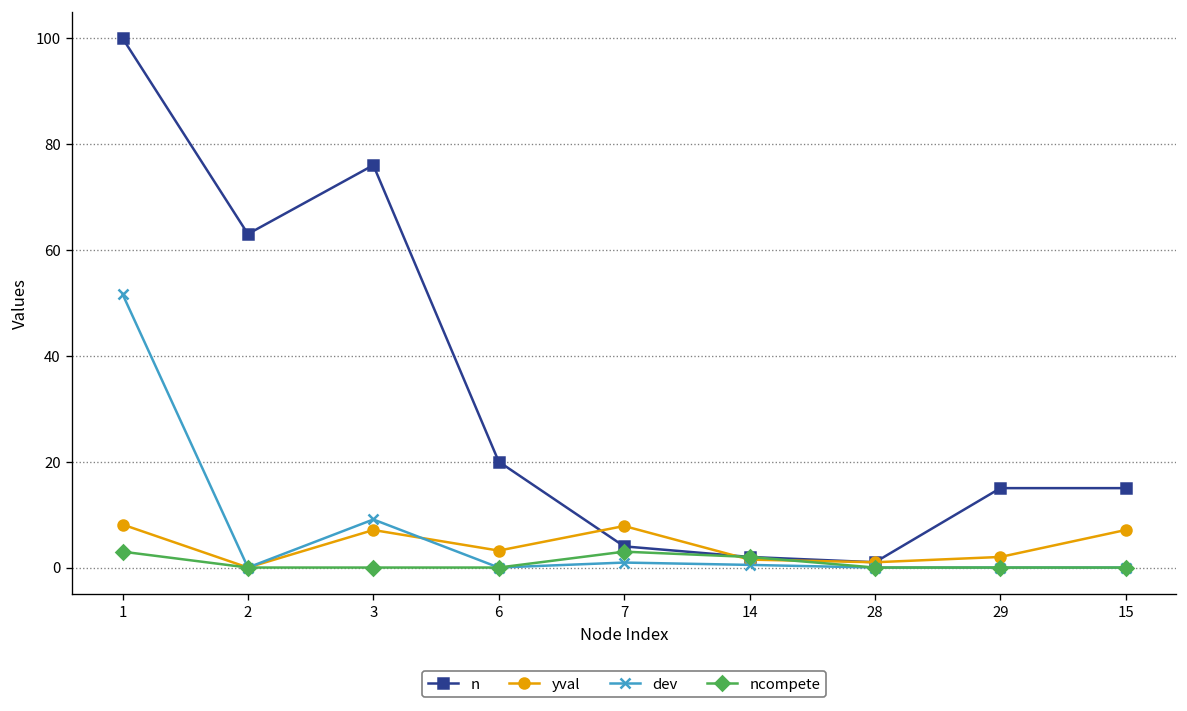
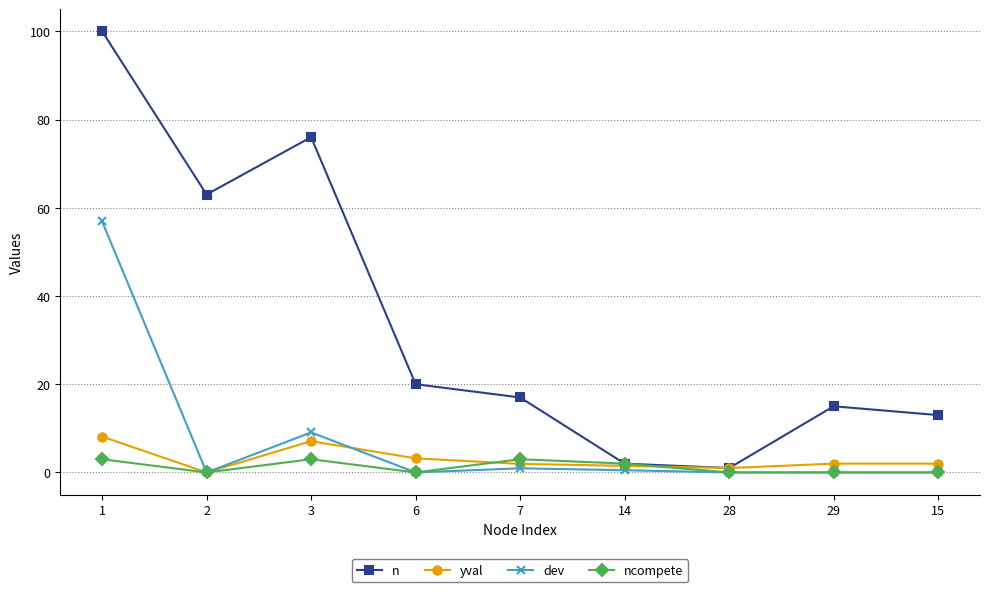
  {
    "n": {
      "1": 100,
      "2": 63,
      "3": 76,
      "6": 20,
-     "7": 4,
+     "7": 17,
      "29": 15,
-     "15": 15
+     "15": 13
    },
    "yval": {
      "1": 8,
      "3": 7,
      "6": 3,
-     "7": 8,
+     "7": 2,
      "29": 2,
-     "15": 7
+     "15": 2
    },
    "dev": {
-     "1": 52,
+     "1": 57,
      "3": 9,
      "7": 1,
      "14": 1
    },
    "ncompete": {
      "1": 3,
-     "3": 0,
+     "3": 3,
      "7": 3
    }
  }
